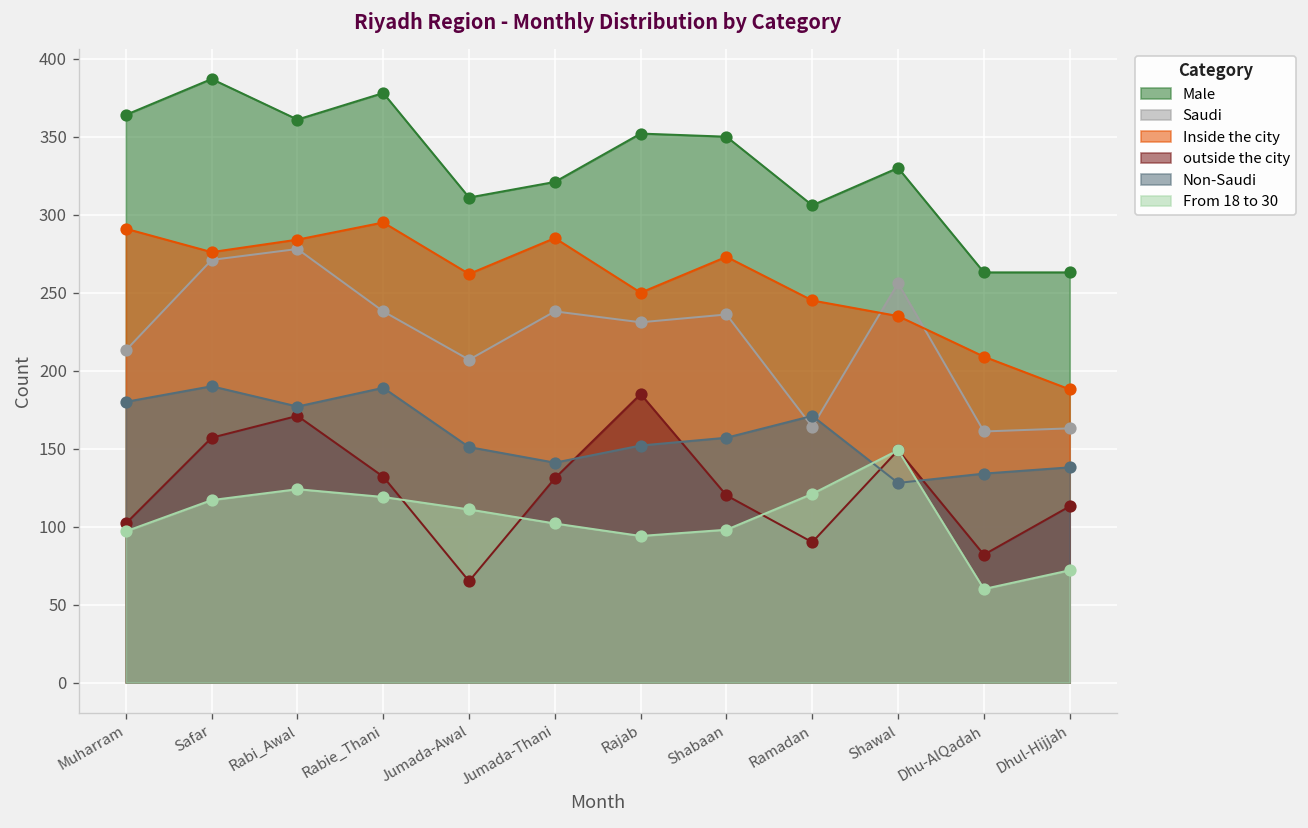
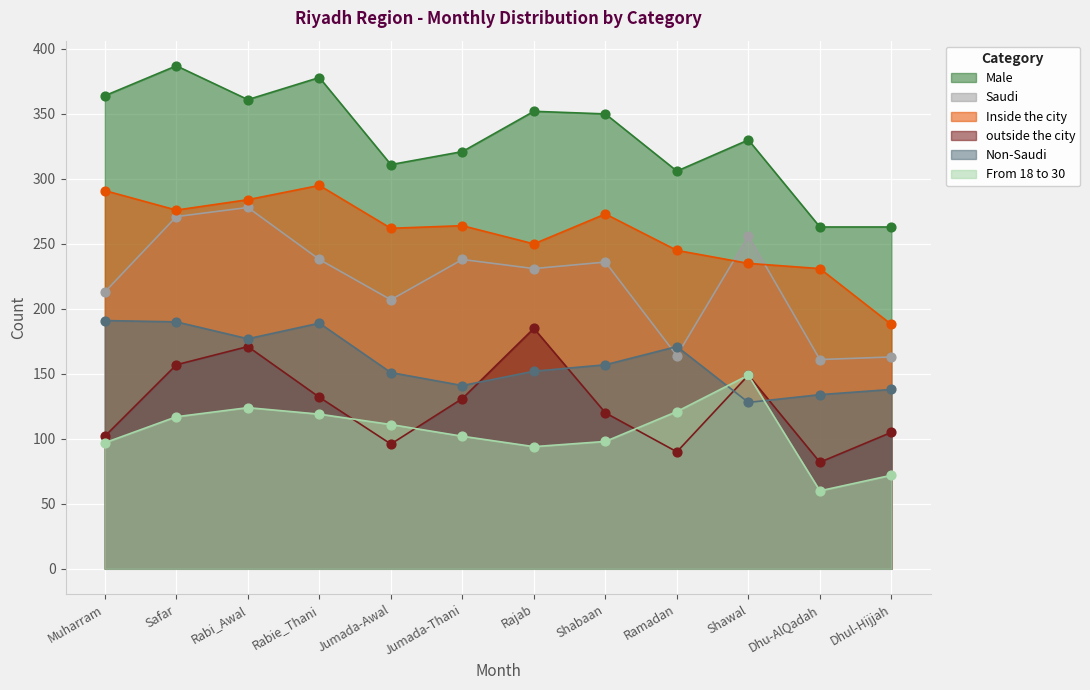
  {
    "Male": {
      "Muharram": 364,
      "Safar": 387,
      "Rabi_Awal": 361,
      "Rabie_Thani": 378,
      "Jumada-Awal": 311,
      "Jumada-Thani": 321,
      "Rajab": 352,
      "Shabaan": 350,
      "Ramadan": 306,
      "Shawal": 330,
      "Dhu-AlQadah": 263,
      "Dhul-Hijjah": 263
    },
    "Inside the city": {
      "Muharram": 291,
      "Safar": 276,
      "Rabi_Awal": 284,
      "Rabie_Thani": 295,
      "Jumada-Awal": 262,
-     "Jumada-Thani": 285,
+     "Jumada-Thani": 264,
      "Rajab": 250,
      "Shabaan": 273,
      "Ramadan": 245,
      "Shawal": 235,
-     "Dhu-AlQadah": 209,
+     "Dhu-AlQadah": 231,
      "Dhul-Hijjah": 188
    },
    "outside the city": {
      "Muharram": 102,
      "Safar": 157,
      "Rabi_Awal": 171,
      "Rabie_Thani": 132,
-     "Jumada-Awal": 65,
+     "Jumada-Awal": 96,
      "Jumada-Thani": 131,
      "Rajab": 185,
      "Shabaan": 120,
      "Ramadan": 90,
      "Dhu-AlQadah": 82,
-     "Dhul-Hijjah": 113
+     "Dhul-Hijjah": 105
    },
    "Non-Saudi": {
-     "Muharram": 180,
+     "Muharram": 191,
      "Safar": 190,
      "Rabi_Awal": 177,
      "Rabie_Thani": 189,
      "Jumada-Awal": 151,
      "Jumada-Thani": 141,
      "Rajab": 152,
      "Shabaan": 157,
      "Ramadan": 171,
      "Shawal": 128,
      "Dhu-AlQadah": 134,
      "Dhul-Hijjah": 138
    }
  }
